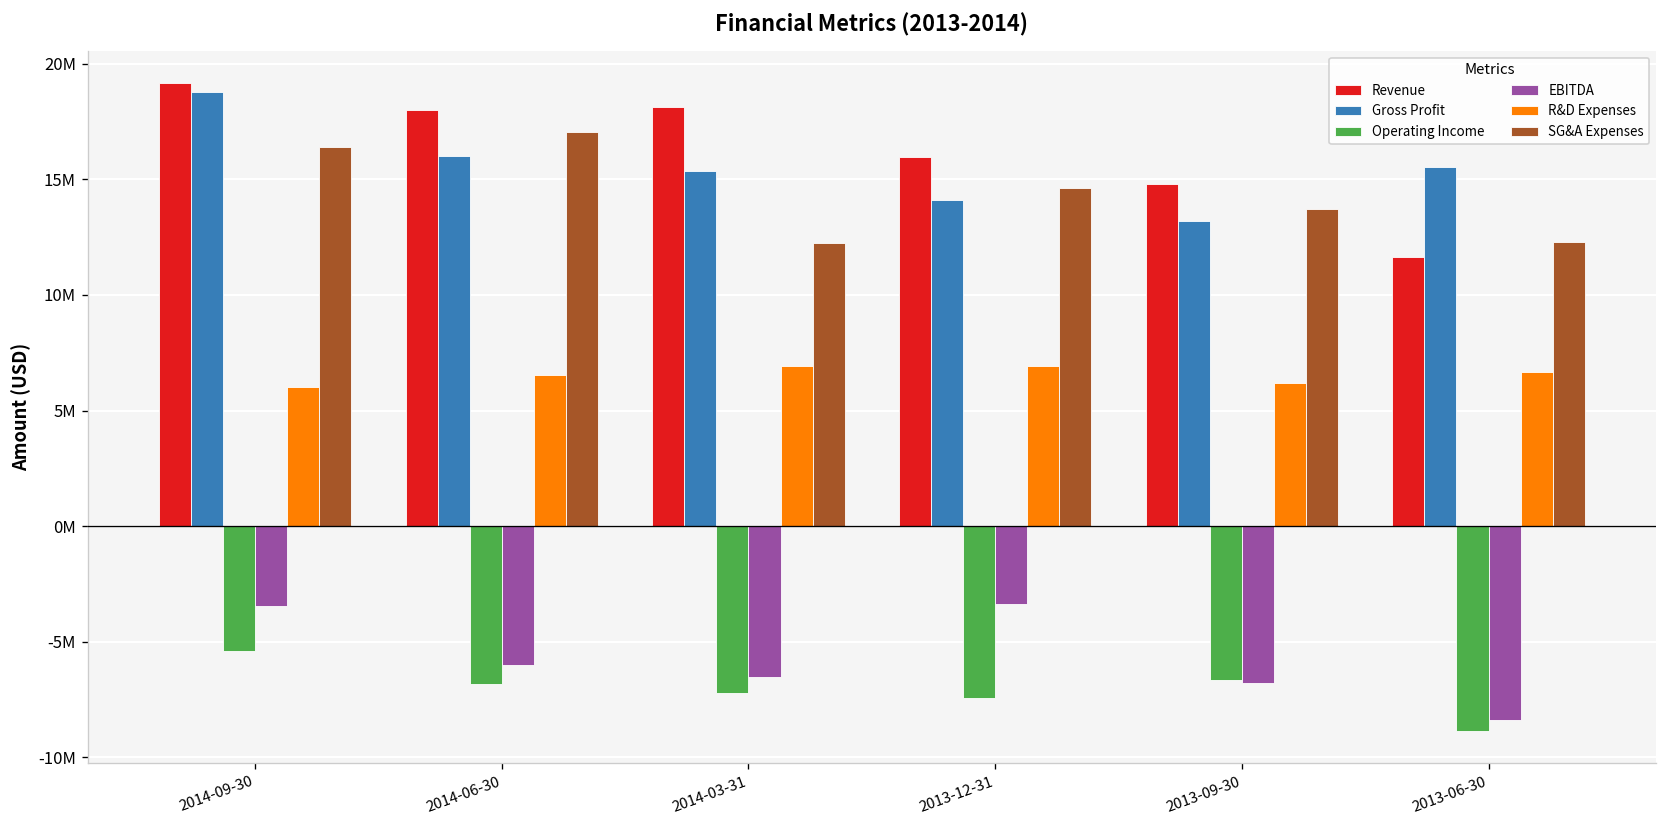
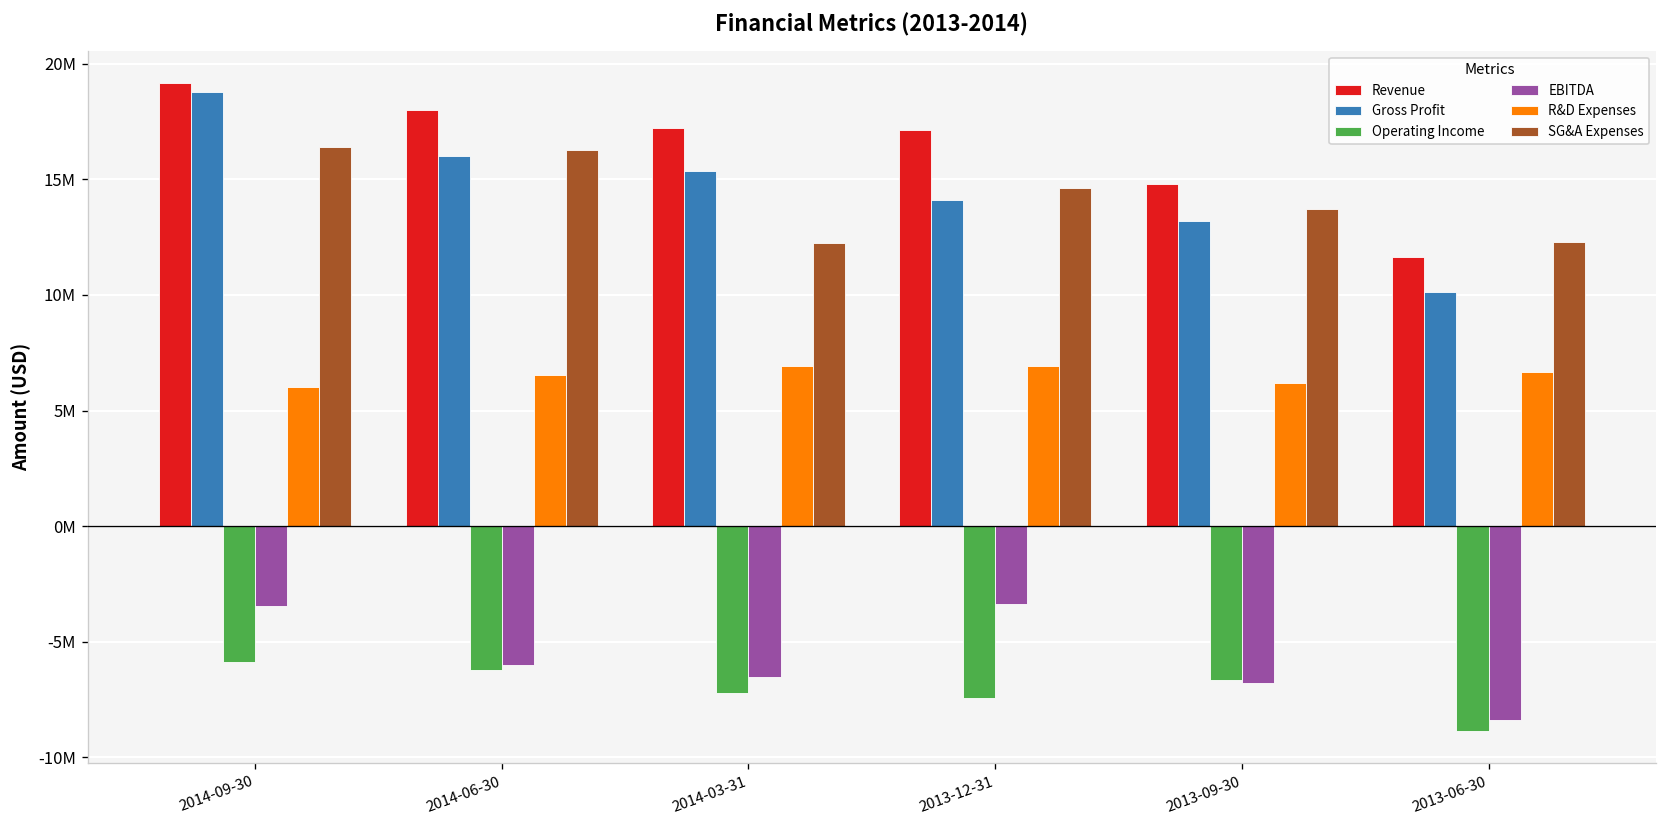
  {
    "Revenue": {
      "2014-09-30": 19100000,
      "2014-06-30": 18000000,
-     "2014-03-31": 18100000,
-     "2013-12-31": 16000000,
+     "2014-03-31": 17200000,
+     "2013-12-31": 17100000,
      "2013-09-30": 14800000,
      "2013-06-30": 11600000
    },
    "Gross Profit": {
      "2014-09-30": 18800000,
      "2014-06-30": 16000000,
      "2014-03-31": 15300000,
      "2013-12-31": 14100000,
      "2013-09-30": 13200000,
-     "2013-06-30": 15500000
+     "2013-06-30": 10100000
    },
    "Operating Income": {
-     "2014-09-30": -5400000,
-     "2014-06-30": -6800000,
+     "2014-09-30": -5900000,
+     "2014-06-30": -6200000,
      "2014-03-31": -7200000,
      "2013-12-31": -7400000,
      "2013-09-30": -6600000,
      "2013-06-30": -8800000
    },
    "EBITDA": {
      "2014-09-30": -3500000,
      "2014-06-30": -6000000,
      "2014-03-31": -6500000,
      "2013-12-31": -3300000,
      "2013-09-30": -6800000,
      "2013-06-30": -8400000
    },
    "R&D Expenses": {
      "2014-09-30": 6000000,
      "2014-06-30": 6500000,
      "2014-03-31": 6900000,
      "2013-12-31": 6900000,
      "2013-09-30": 6200000,
      "2013-06-30": 6700000
    },
    "SG&A Expenses": {
      "2014-09-30": 16400000,
-     "2014-06-30": 17000000,
+     "2014-06-30": 16300000,
      "2014-03-31": 12200000,
      "2013-12-31": 14600000,
      "2013-09-30": 13700000,
      "2013-06-30": 12300000
    }
  }
